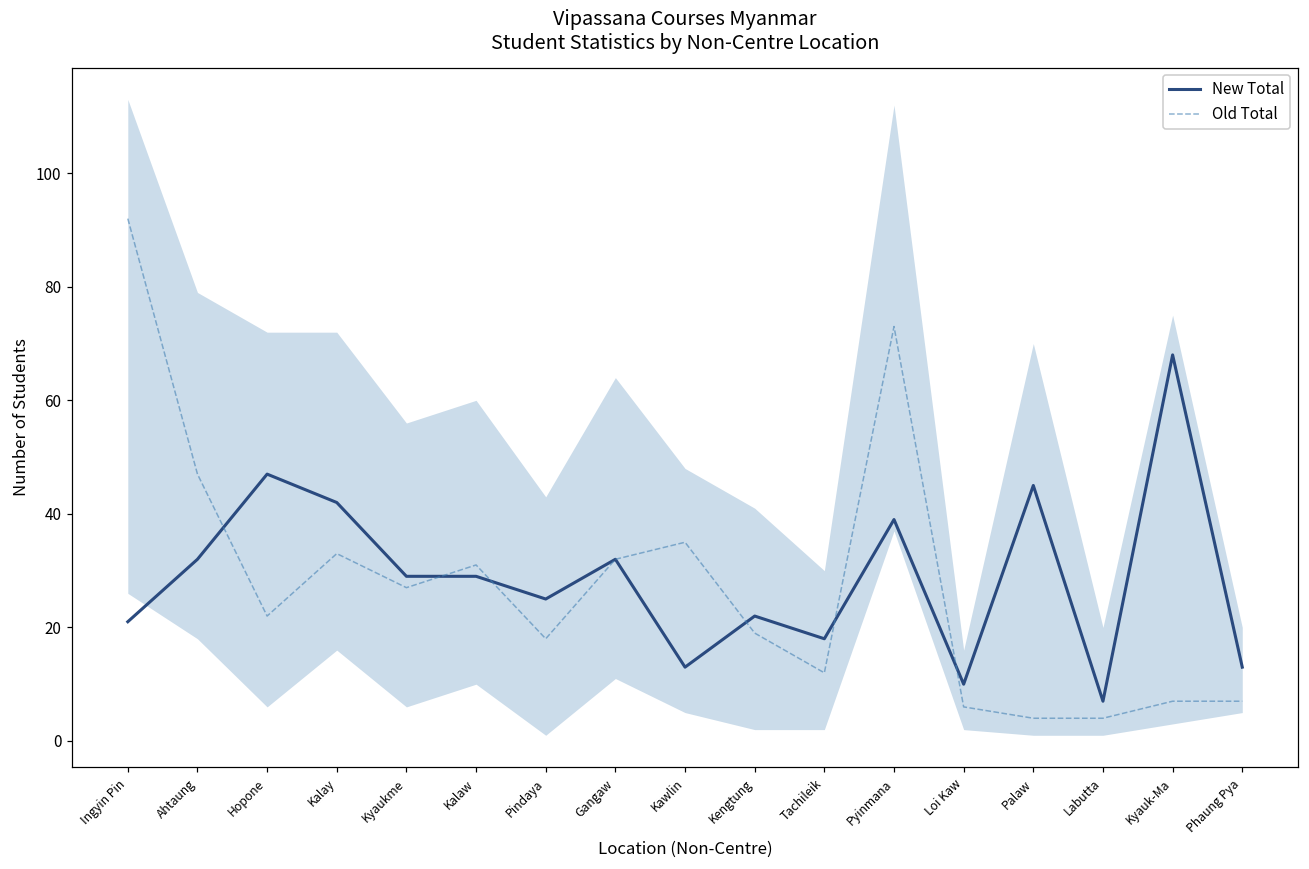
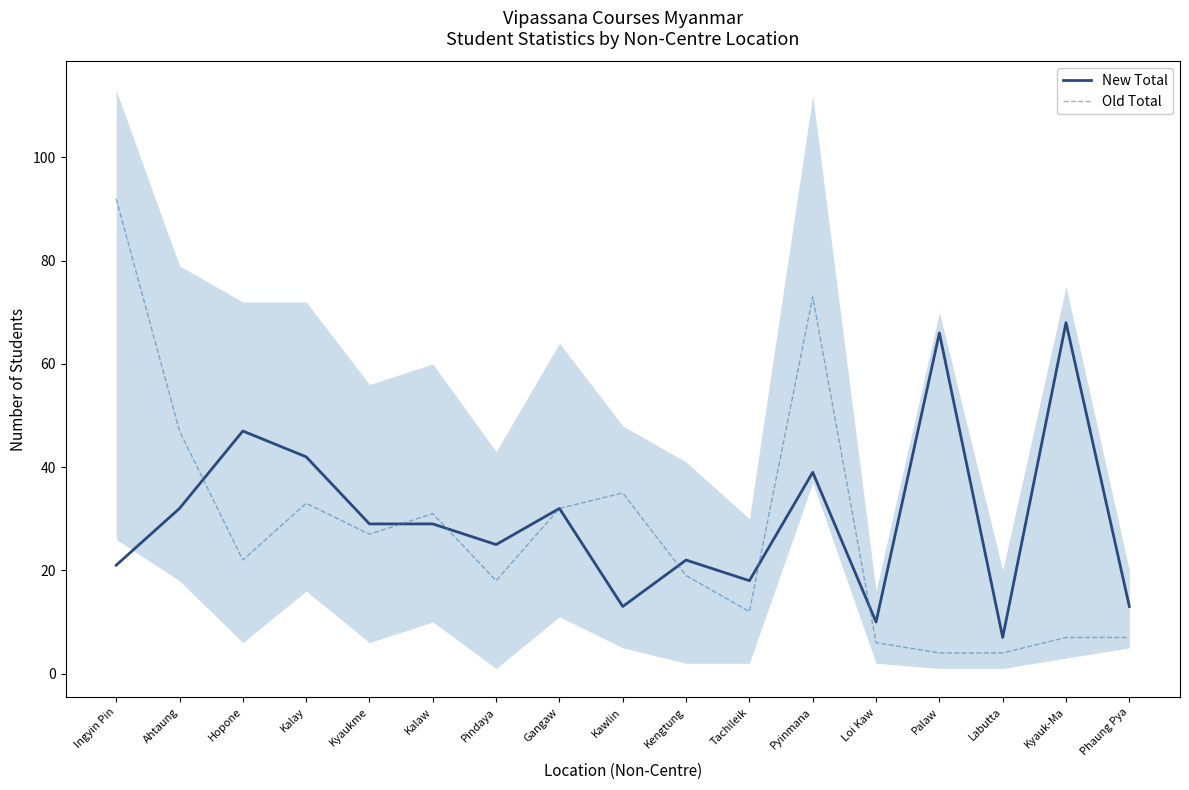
  {
    "New Total": {
      "Ingyin Pin": 21,
      "Ahtaung": 32,
      "Hopone": 47,
      "Kalay": 42,
      "Kyaukme": 29,
      "Kalaw": 29,
      "Pindaya": 25,
      "Kawlin": 13,
      "Kengtung": 22,
      "Tachileik": 18,
      "Pyinmana": 39,
      "Loi Kaw": 10,
-     "Palaw": 45,
+     "Palaw": 66,
      "Labutta": 7,
      "Kyauk-Ma": 68,
      "Phaung Pya": 13
    }
  }
